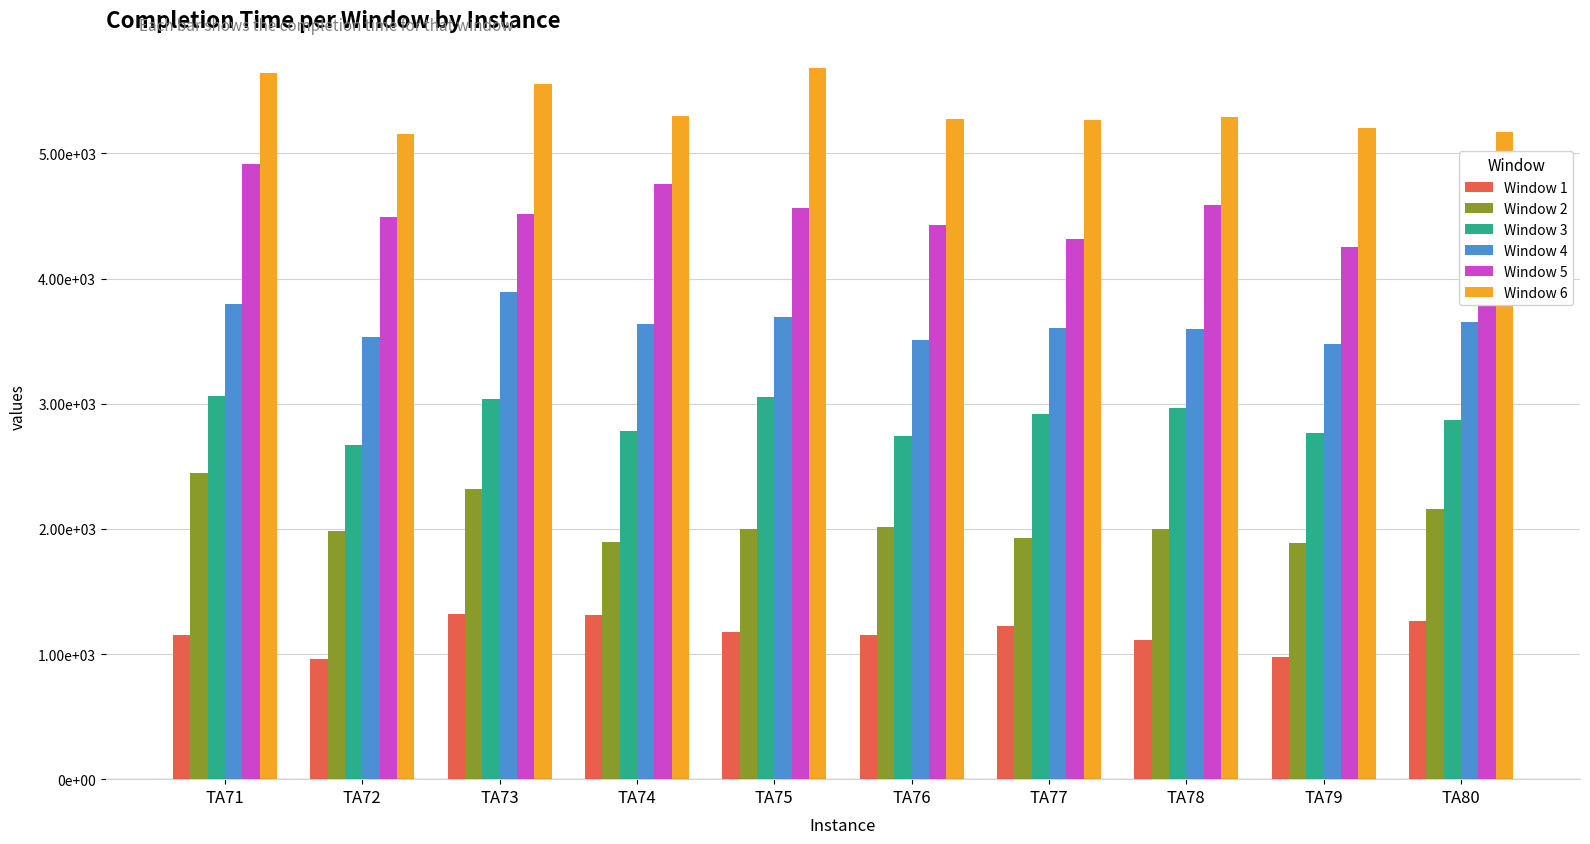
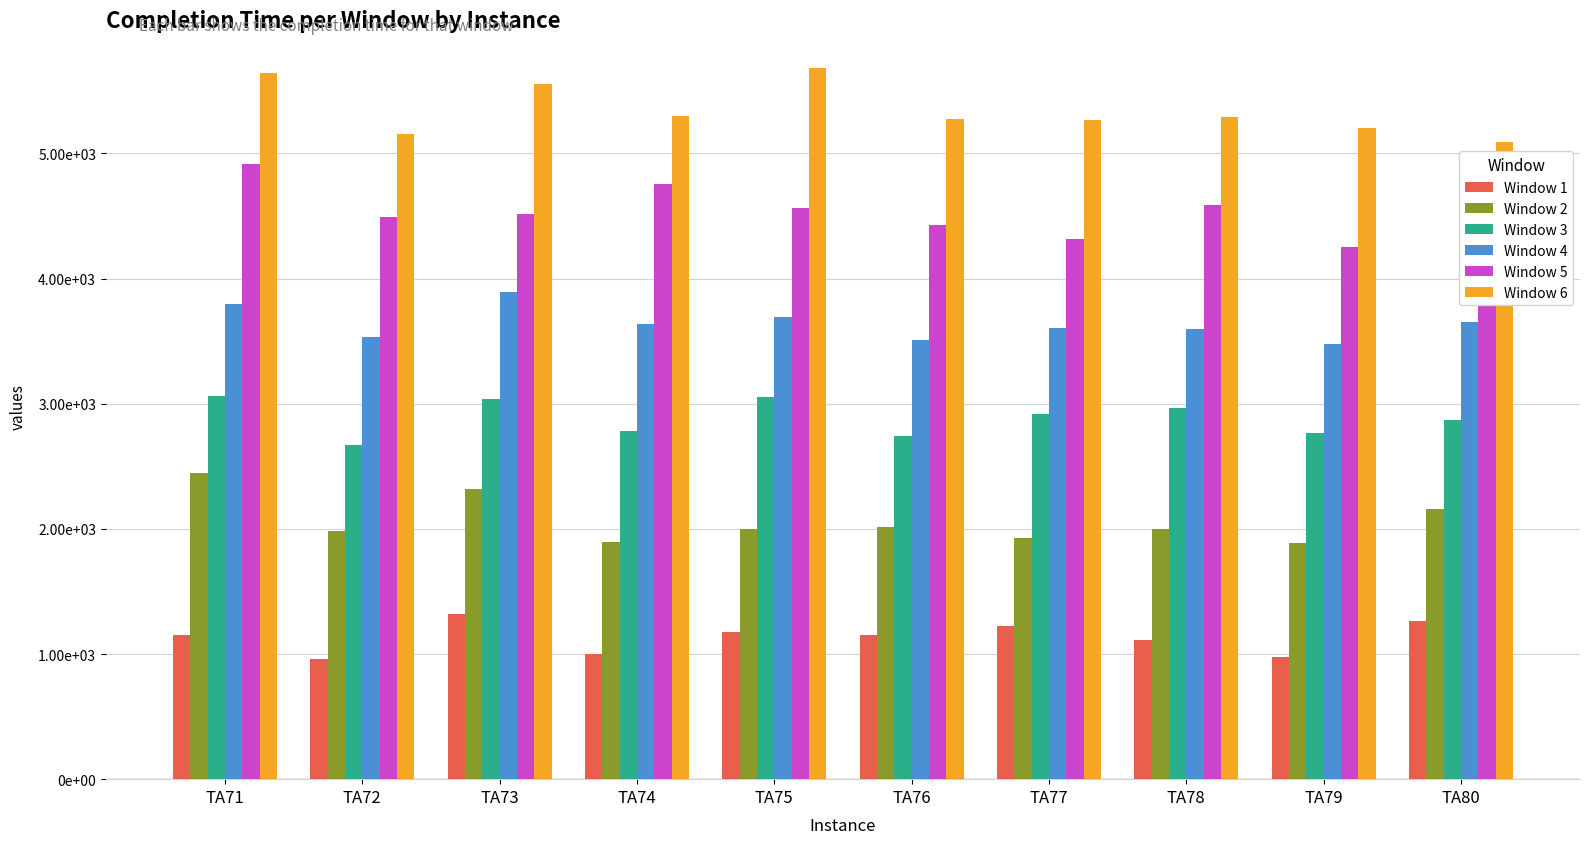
  {
    "Window 1": {
      "TA71": 1150,
      "TA72": 960,
      "TA73": 1320,
-     "TA74": 1310,
+     "TA74": 1000,
      "TA75": 1180,
      "TA76": 1150,
      "TA77": 1230,
      "TA78": 1110,
      "TA79": 980,
      "TA80": 1260
    },
    "Window 2": {
      "TA71": 2450,
      "TA72": 1990,
      "TA73": 2320,
      "TA74": 1890,
      "TA75": 2000,
      "TA76": 2020,
      "TA77": 1930,
      "TA78": 2000,
      "TA79": 1890,
      "TA80": 2160
    },
    "Window 3": {
      "TA71": 3060,
      "TA72": 2670,
      "TA73": 3040,
      "TA74": 2780,
      "TA75": 3050,
      "TA76": 2740,
      "TA77": 2920,
      "TA78": 2970,
      "TA79": 2770,
      "TA80": 2870
    },
    "Window 4": {
      "TA71": 3790,
      "TA72": 3530,
      "TA73": 3890,
      "TA74": 3640,
      "TA75": 3690,
      "TA76": 3510,
      "TA77": 3610,
      "TA78": 3600,
      "TA79": 3480,
      "TA80": 3650
    },
    "Window 5": {
      "TA71": 4910,
      "TA72": 4490,
      "TA73": 4520,
      "TA74": 4760,
      "TA75": 4560,
      "TA76": 4430,
      "TA77": 4320,
      "TA78": 4590,
      "TA79": 4250
    },
    "Window 6": {
      "TA71": 5640,
      "TA72": 5150,
      "TA73": 5560,
      "TA74": 5300,
      "TA75": 5680,
      "TA76": 5280,
      "TA77": 5270,
      "TA78": 5290,
      "TA79": 5200,
-     "TA80": 5170
+     "TA80": 5090
    }
  }
